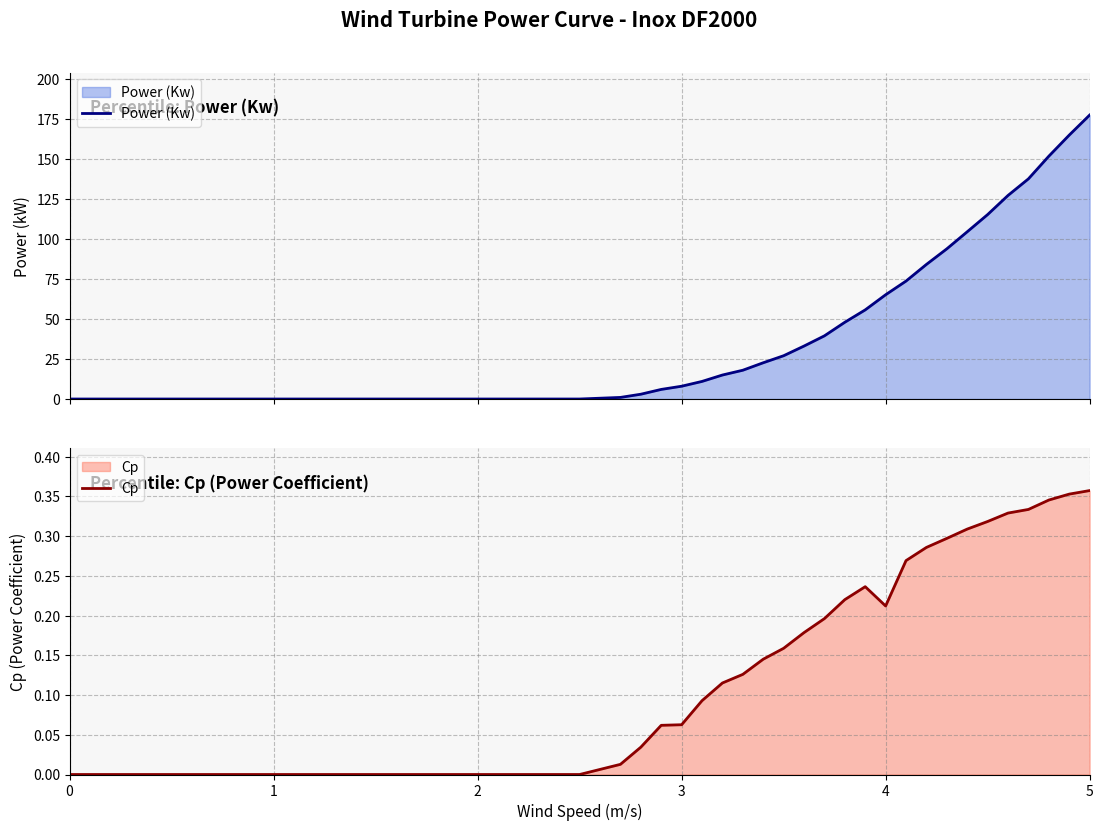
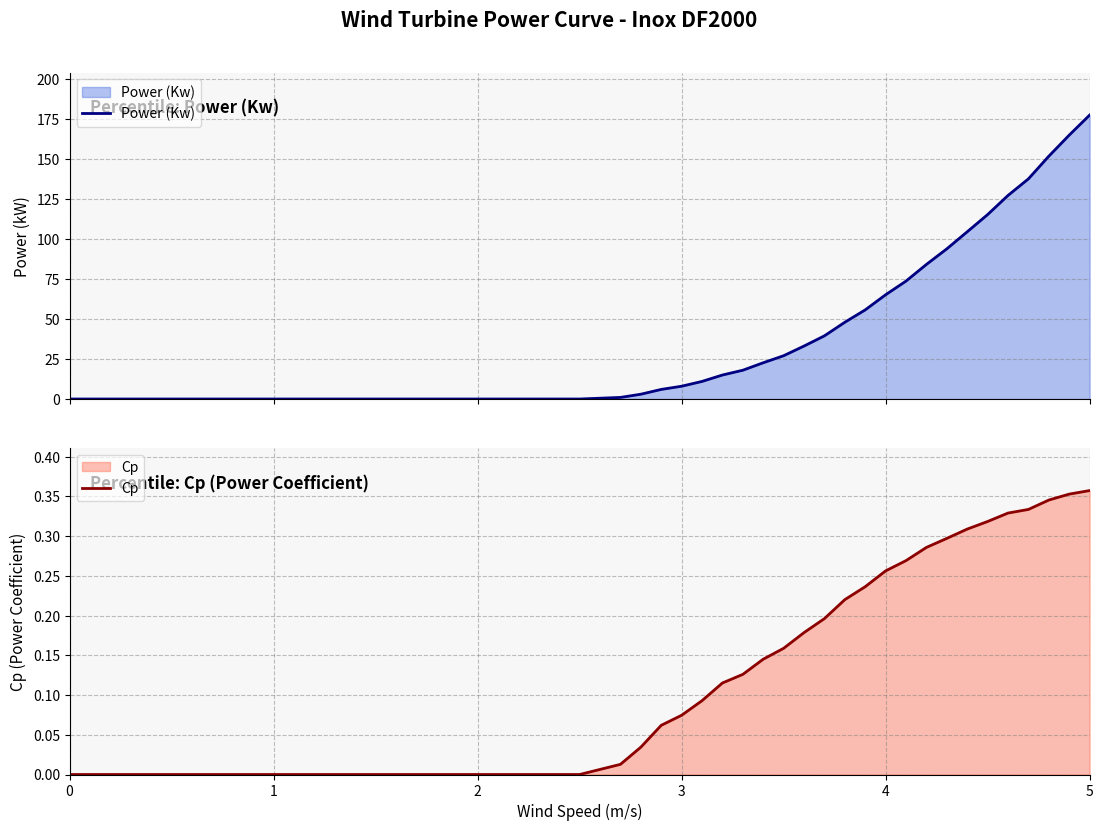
  {
    "Percentile: Cp (Power Coefficient)": {
      "0": 0.00,
      "1": 0.00,
      "2": 0.00,
-     "3": 0.06,
-     "4": 0.21,
+     "3": 0.07,
+     "4": 0.26,
      "5": 0.36
    }
  }
